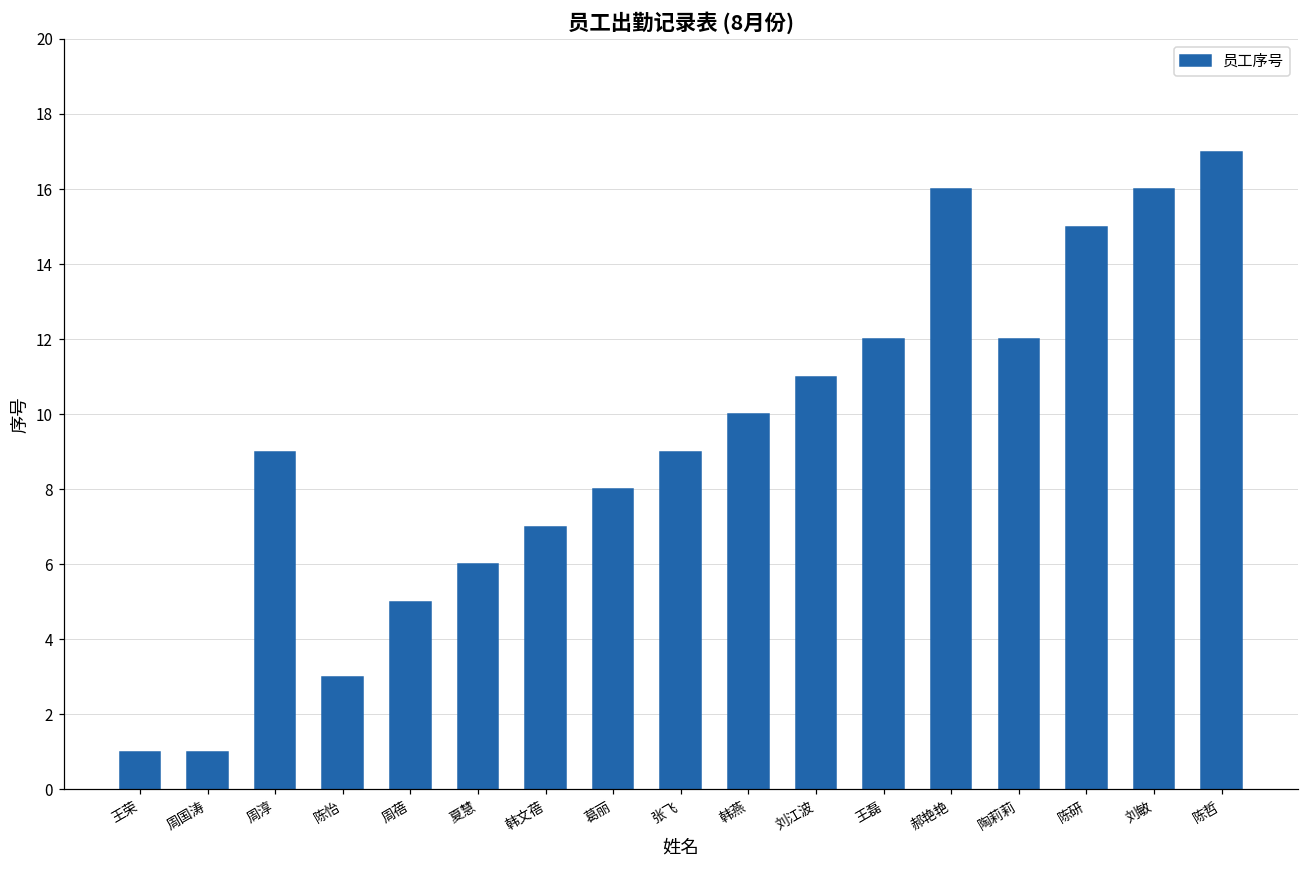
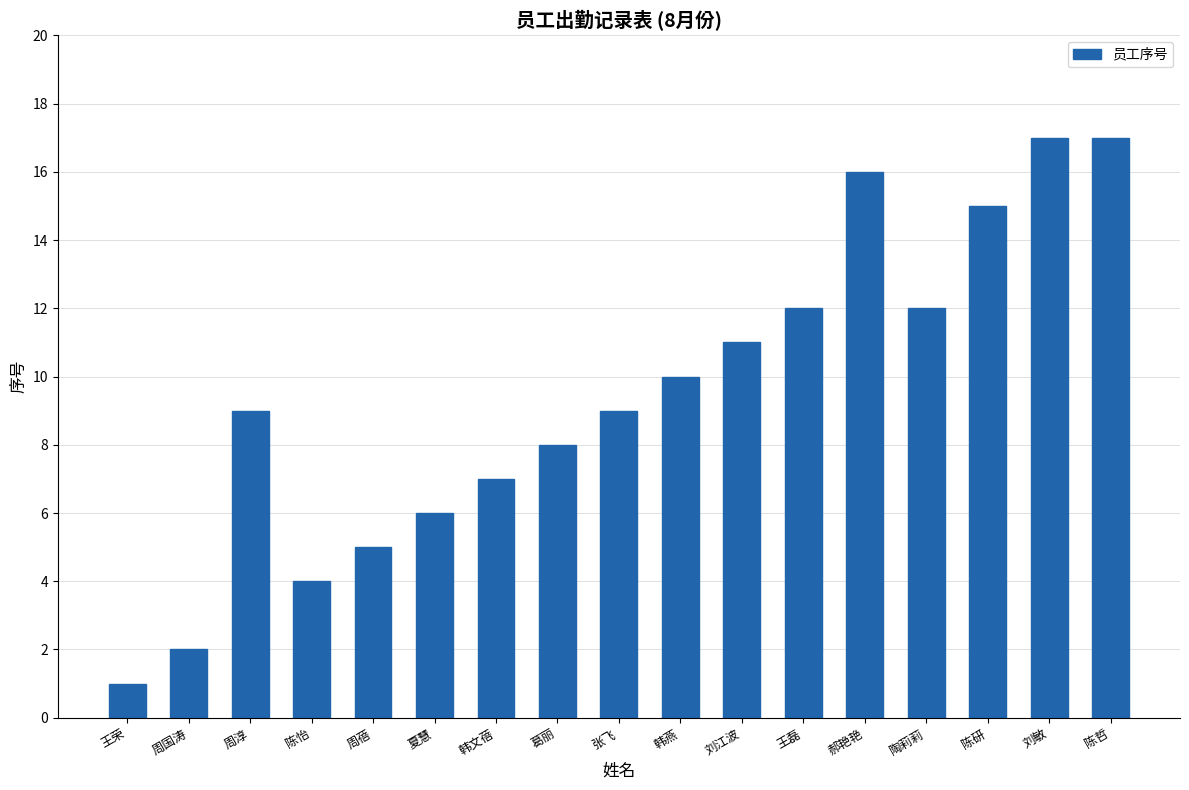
  {
    "王荣": 1,
-   "周国涛": 1,
+   "周国涛": 2,
    "周淳": 9,
-   "陈怡": 3,
+   "陈怡": 4,
    "周蓓": 5,
    "夏慧": 6,
    "韩文蓓": 7,
    "葛丽": 8,
    "张飞": 9,
    "韩燕": 10,
    "刘江波": 11,
    "王磊": 12,
    "郝艳艳": 16,
    "陶莉莉": 12,
    "陈研": 15,
-   "刘敏": 16,
+   "刘敏": 17,
    "陈哲": 17
  }
